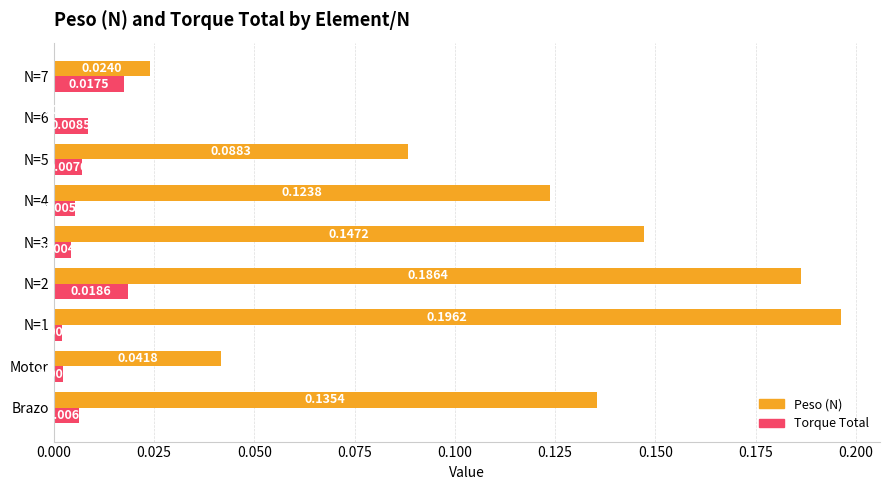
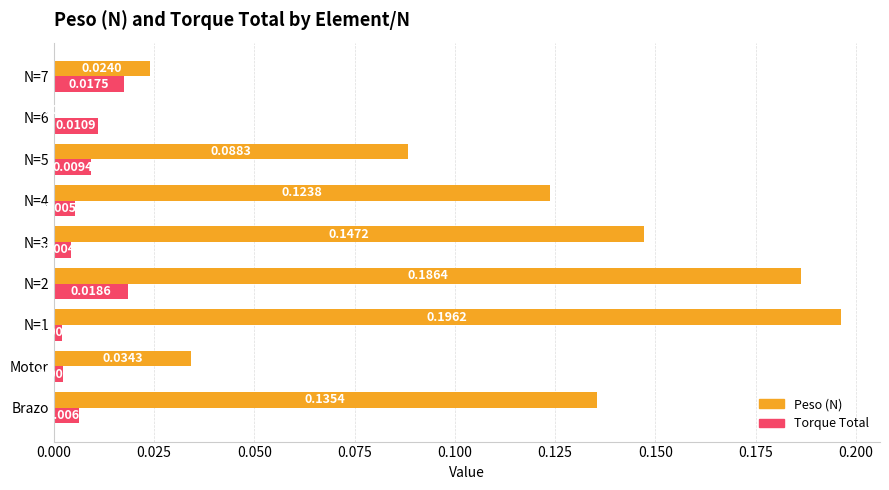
  {
    "Peso (N)": {
      "N=7": 0.0240,
      "N=5": 0.0883,
      "N=4": 0.1238,
      "N=3": 0.1472,
      "N=2": 0.1864,
      "N=1": 0.1962,
-     "Motor": 0.0418,
+     "Motor": 0.0343,
      "Brazo": 0.1354
    },
    "Torque Total": {
      "N=7": 0.0175,
-     "N=6": 0.0085,
-     "N=5": 0.0070,
+     "N=6": 0.0109,
+     "N=5": 0.0094,
      "N=2": 0.0186,
      "Brazo": 0.0064
    }
  }
